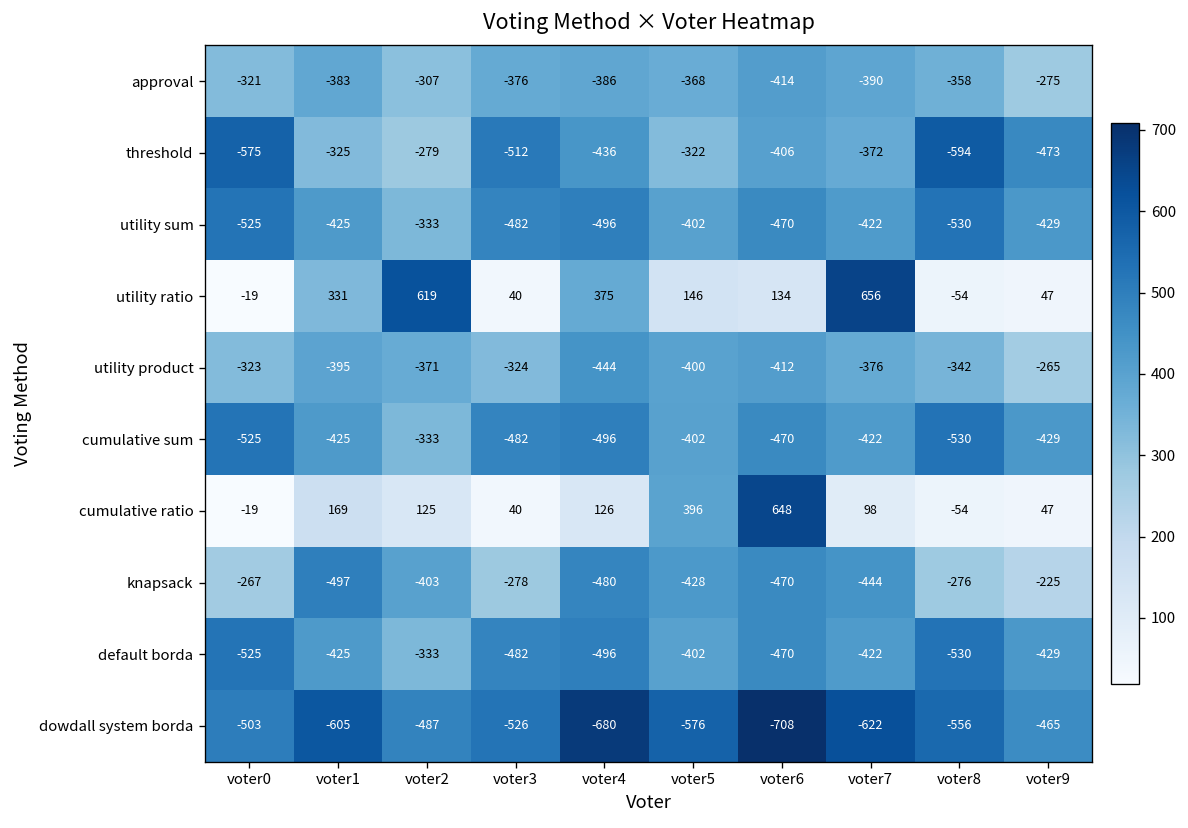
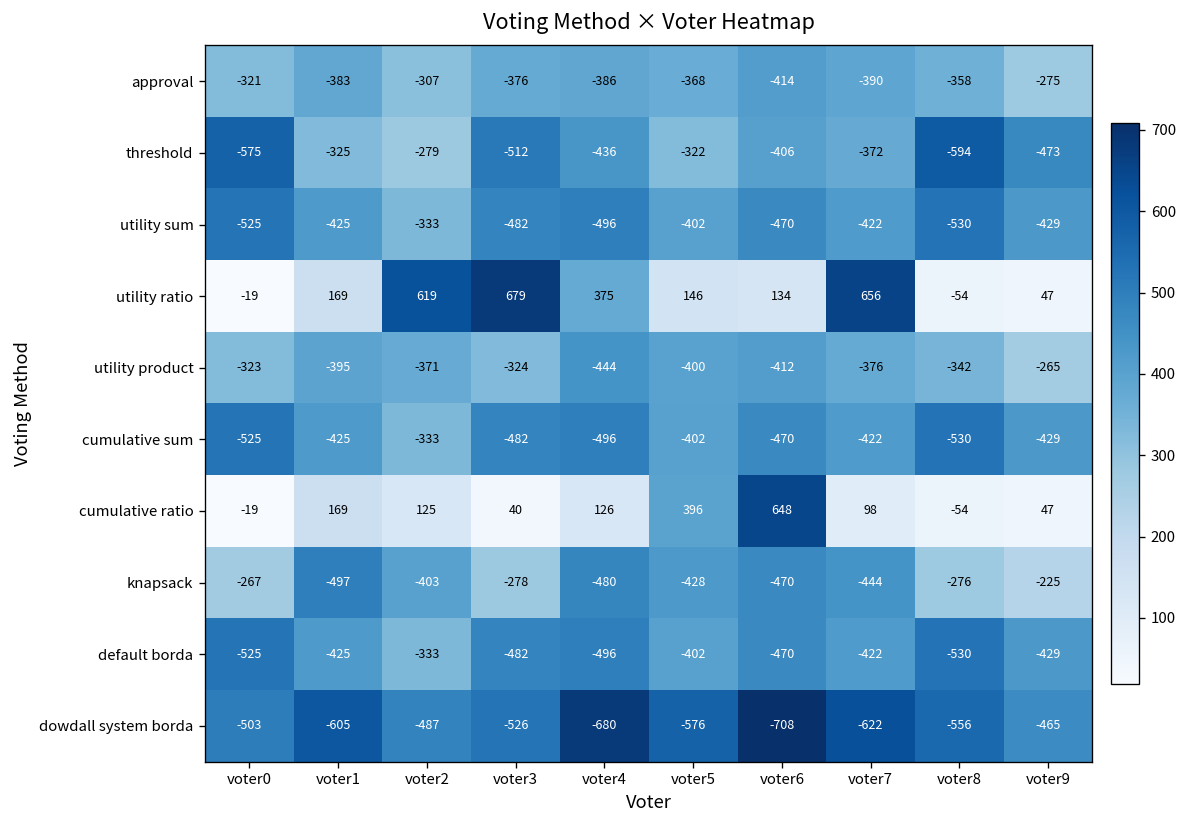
  {
    "approval": {
      "voter0": -321,
      "voter1": -383,
      "voter2": -307,
      "voter3": -376,
      "voter4": -386,
      "voter5": -368,
      "voter6": -414,
      "voter7": -390,
      "voter8": -358,
      "voter9": -275
    },
    "threshold": {
      "voter0": -575,
      "voter1": -325,
      "voter2": -279,
      "voter3": -512,
      "voter4": -436,
      "voter5": -322,
      "voter6": -406,
      "voter7": -372,
      "voter8": -594,
      "voter9": -473
    },
    "utility sum": {
      "voter0": -525,
      "voter1": -425,
      "voter2": -333,
      "voter3": -482,
      "voter4": -496,
      "voter5": -402,
      "voter6": -470,
      "voter7": -422,
      "voter8": -530,
      "voter9": -429
    },
    "utility ratio": {
      "voter0": -19,
-     "voter1": 331,
+     "voter1": 169,
      "voter2": 619,
-     "voter3": 40,
+     "voter3": 679,
      "voter4": 375,
      "voter5": 146,
      "voter6": 134,
      "voter7": 656,
      "voter8": -54,
      "voter9": 47
    },
    "utility product": {
      "voter0": -323,
      "voter1": -395,
      "voter2": -371,
      "voter3": -324,
      "voter4": -444,
      "voter5": -400,
      "voter6": -412,
      "voter7": -376,
      "voter8": -342,
      "voter9": -265
    },
    "cumulative sum": {
      "voter0": -525,
      "voter1": -425,
      "voter2": -333,
      "voter3": -482,
      "voter4": -496,
      "voter5": -402,
      "voter6": -470,
      "voter7": -422,
      "voter8": -530,
      "voter9": -429
    },
    "cumulative ratio": {
      "voter0": -19,
      "voter1": 169,
      "voter2": 125,
      "voter3": 40,
      "voter4": 126,
      "voter5": 396,
      "voter6": 648,
      "voter7": 98,
      "voter8": -54,
      "voter9": 47
    },
    "knapsack": {
      "voter0": -267,
      "voter1": -497,
      "voter2": -403,
      "voter3": -278,
      "voter4": -480,
      "voter5": -428,
      "voter6": -470,
      "voter7": -444,
      "voter8": -276,
      "voter9": -225
    },
    "default borda": {
      "voter0": -525,
      "voter1": -425,
      "voter2": -333,
      "voter3": -482,
      "voter4": -496,
      "voter5": -402,
      "voter6": -470,
      "voter7": -422,
      "voter8": -530,
      "voter9": -429
    },
    "dowdall system borda": {
      "voter0": -503,
      "voter1": -605,
      "voter2": -487,
      "voter3": -526,
      "voter4": -680,
      "voter5": -576,
      "voter6": -708,
      "voter7": -622,
      "voter8": -556,
      "voter9": -465
    }
  }
